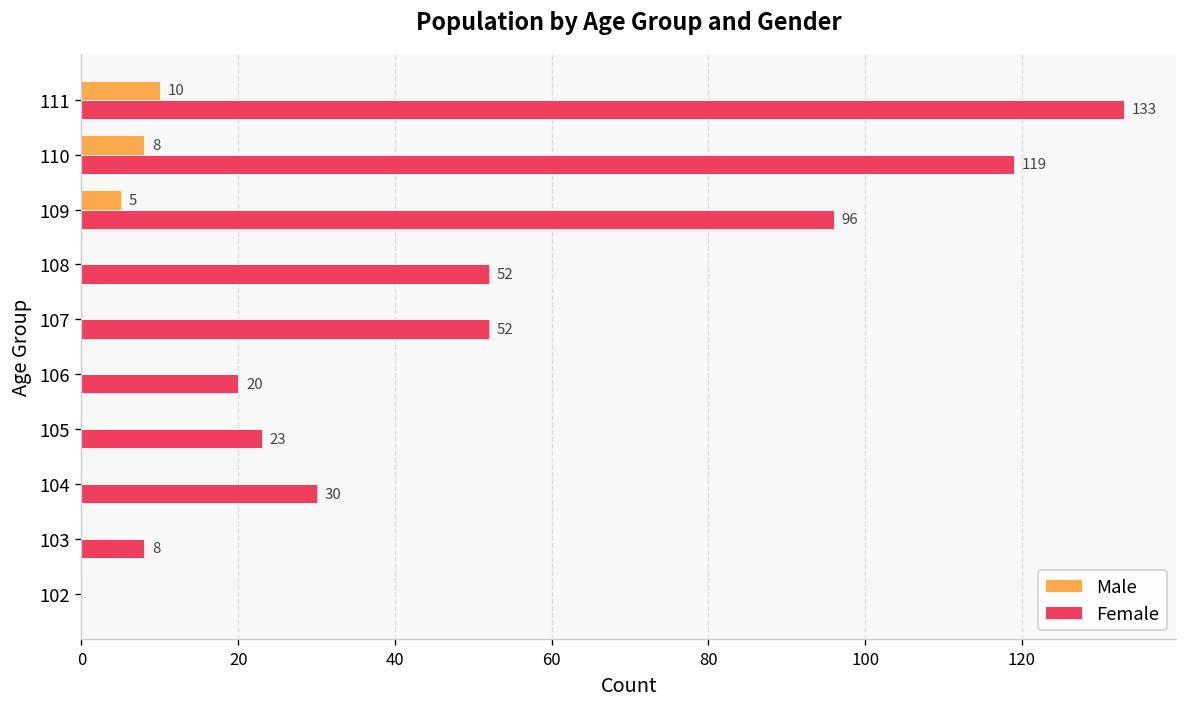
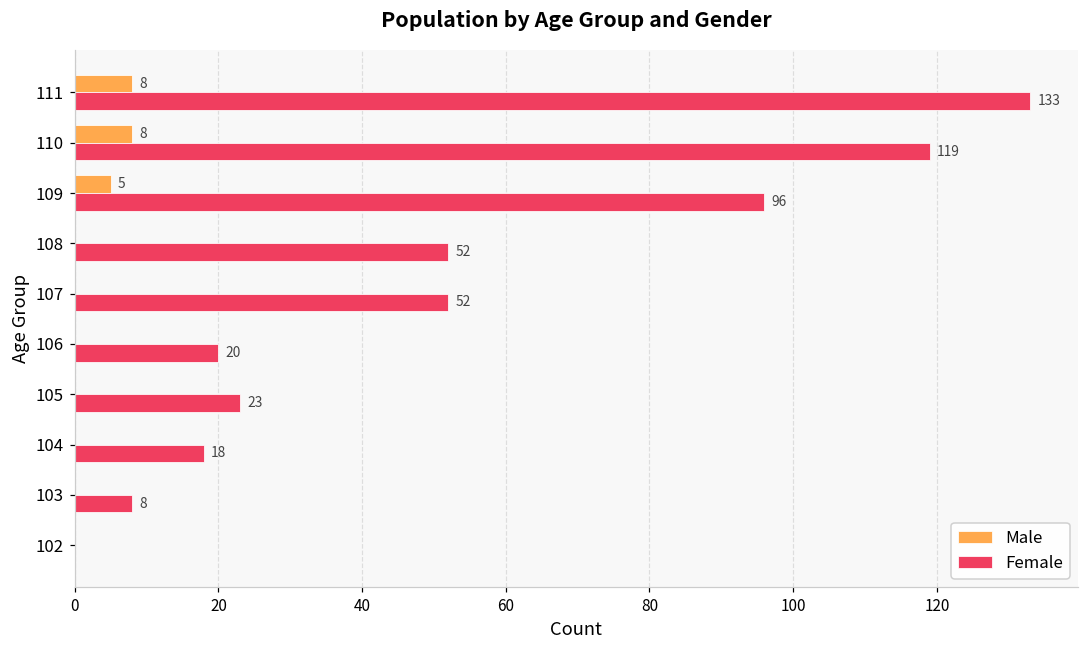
  {
    "Male": {
-     "111": 10,
+     "111": 8,
      "110": 8,
      "109": 5
    },
    "Female": {
      "111": 133,
      "110": 119,
      "109": 96,
      "108": 52,
      "107": 52,
      "106": 20,
      "105": 23,
-     "104": 30,
+     "104": 18,
      "103": 8
    }
  }
